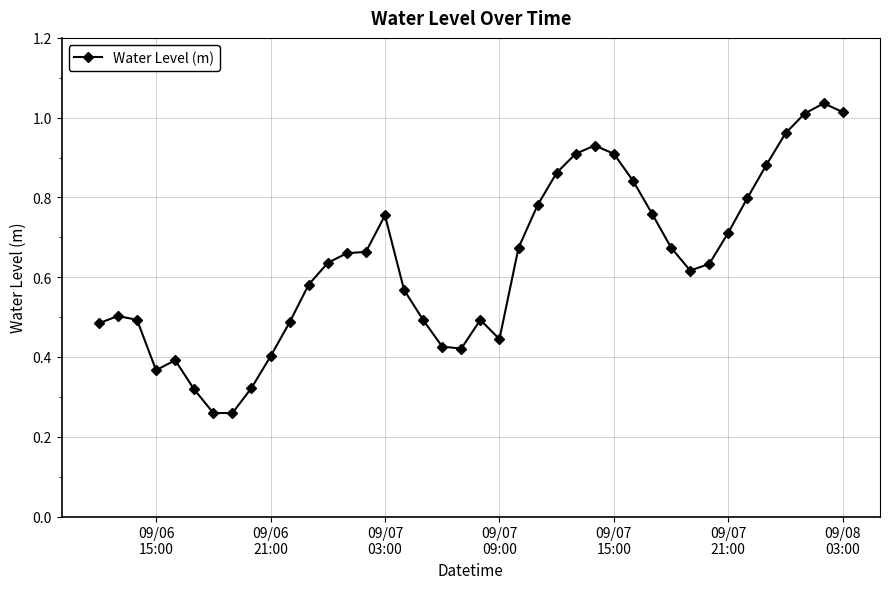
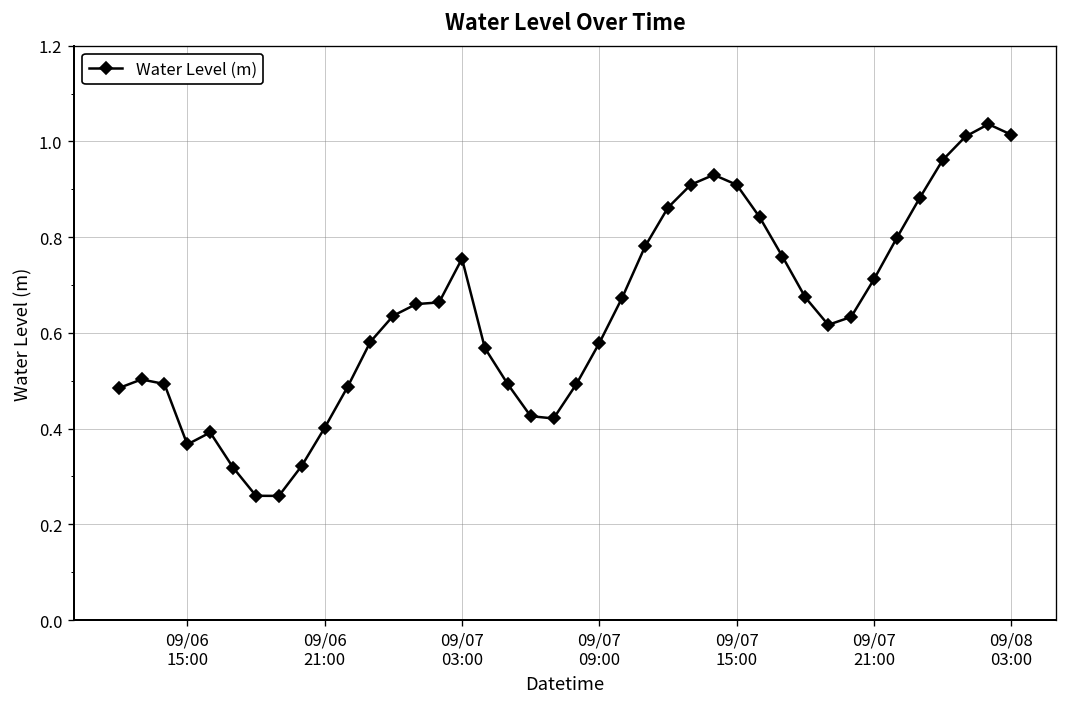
  {
    "09/06 15:00": 0.37,
    "09/06 21:00": 0.40,
    "09/07 03:00": 0.75,
-   "09/07 09:00": 0.44,
+   "09/07 09:00": 0.58,
    "09/07 15:00": 0.91,
    "09/07 21:00": 0.71,
    "09/08 03:00": 1.01
  }
